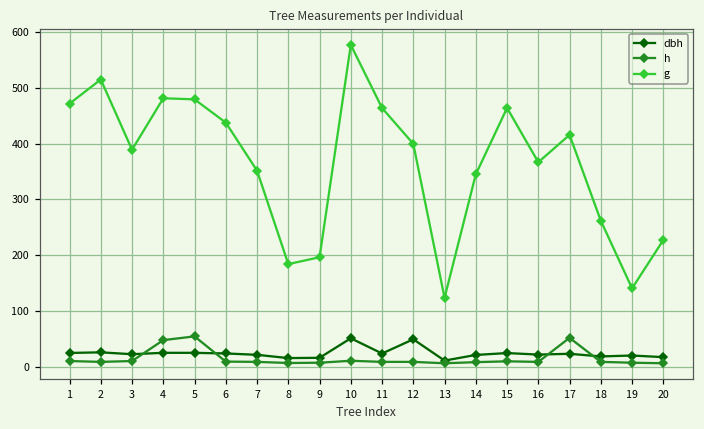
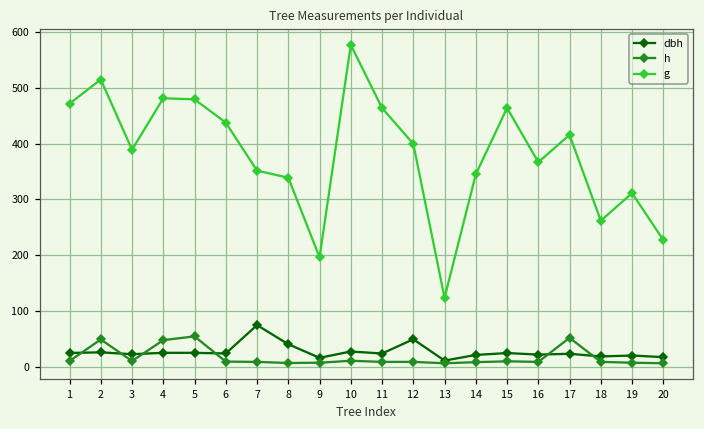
  {
    "dbh": {
      "1": 20,
      "2": 30,
      "3": 20,
      "4": 20,
      "5": 20,
      "6": 20,
-     "7": 20,
-     "8": 20,
+     "7": 70,
+     "8": 40,
      "9": 20,
-     "10": 50,
+     "10": 30,
      "11": 20,
      "12": 50,
      "14": 20,
      "15": 20,
      "16": 20,
      "17": 20,
      "18": 20,
      "19": 20,
      "20": 20
    },
    "h": {
      "1": 10,
-     "2": 10,
+     "2": 50,
      "3": 10,
      "4": 50,
      "5": 50,
      "6": 10,
      "7": 10,
      "8": 10,
      "9": 10,
      "10": 10,
      "11": 10,
      "12": 10,
      "14": 10,
      "15": 10,
      "16": 10,
      "17": 50,
      "18": 10,
      "19": 10,
      "20": 10
    },
    "g": {
      "1": 470,
      "2": 510,
      "3": 390,
      "4": 480,
      "5": 480,
      "6": 440,
      "7": 350,
-     "8": 180,
+     "8": 340,
      "9": 200,
      "10": 580,
      "11": 460,
      "12": 400,
      "13": 120,
      "14": 340,
      "15": 460,
      "16": 370,
      "17": 420,
      "18": 260,
-     "19": 140,
+     "19": 310,
      "20": 230
    }
  }
